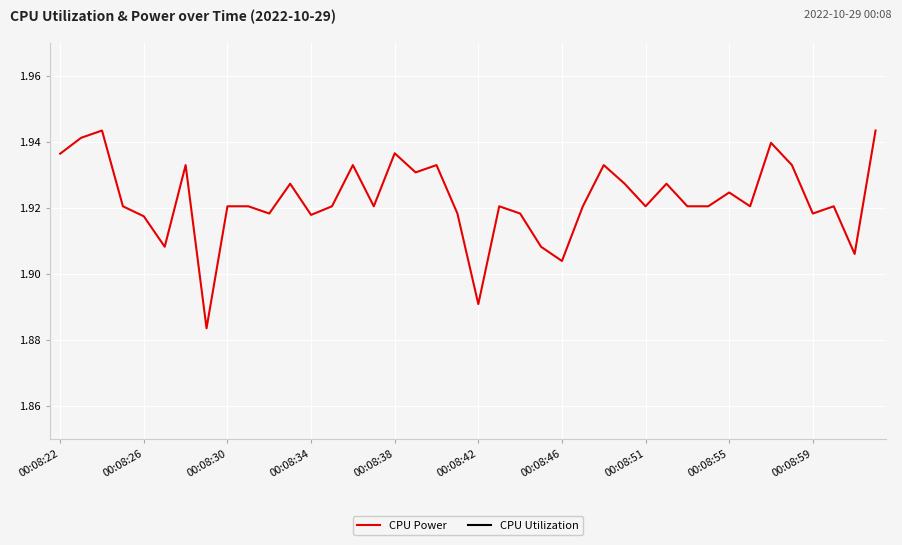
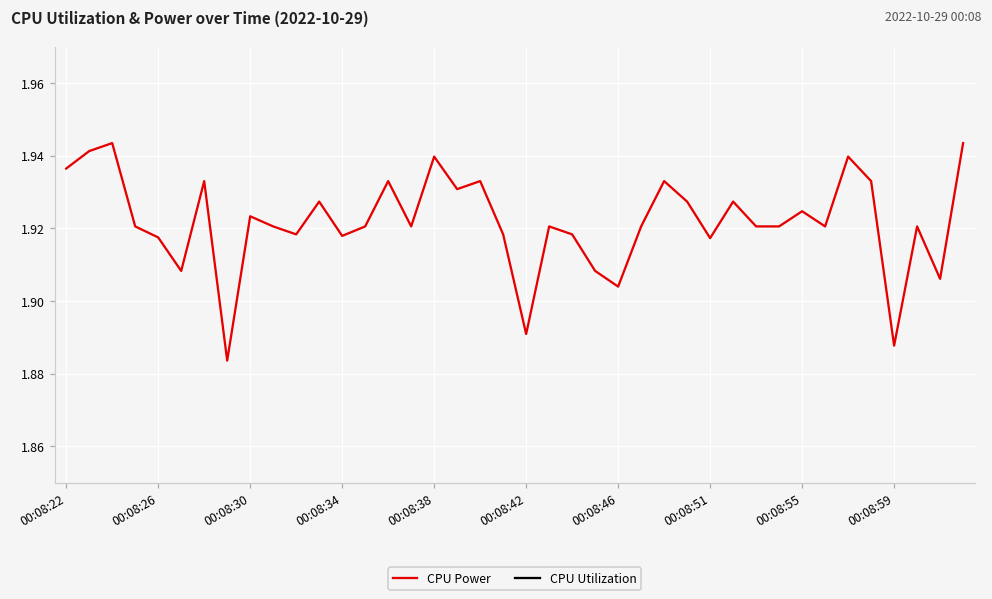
  {
    "CPU Power": {
      "00:08:22": 1.936,
      "00:08:26": 1.917,
-     "00:08:30": 1.921,
+     "00:08:30": 1.923,
      "00:08:34": 1.918,
-     "00:08:38": 1.937,
+     "00:08:38": 1.940,
      "00:08:42": 1.891,
      "00:08:46": 1.904,
-     "00:08:51": 1.921,
+     "00:08:51": 1.917,
      "00:08:55": 1.925,
-     "00:08:59": 1.918
+     "00:08:59": 1.888
    }
  }
